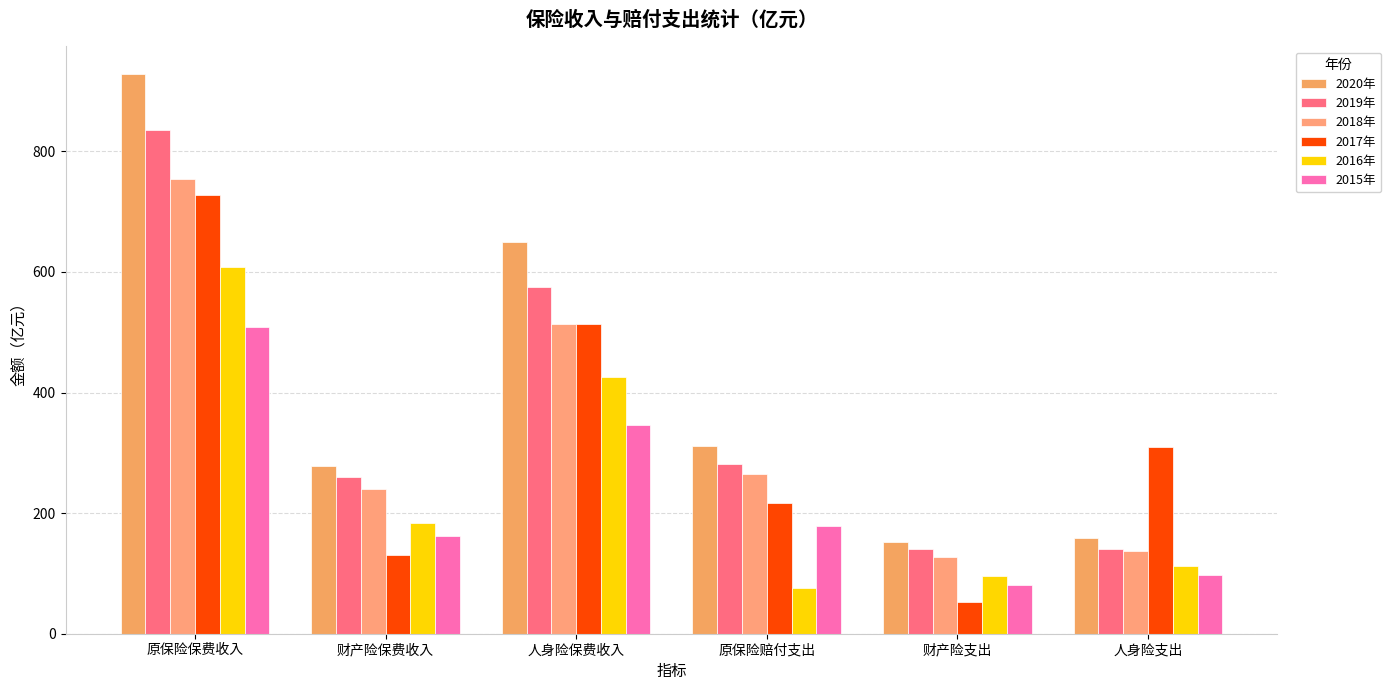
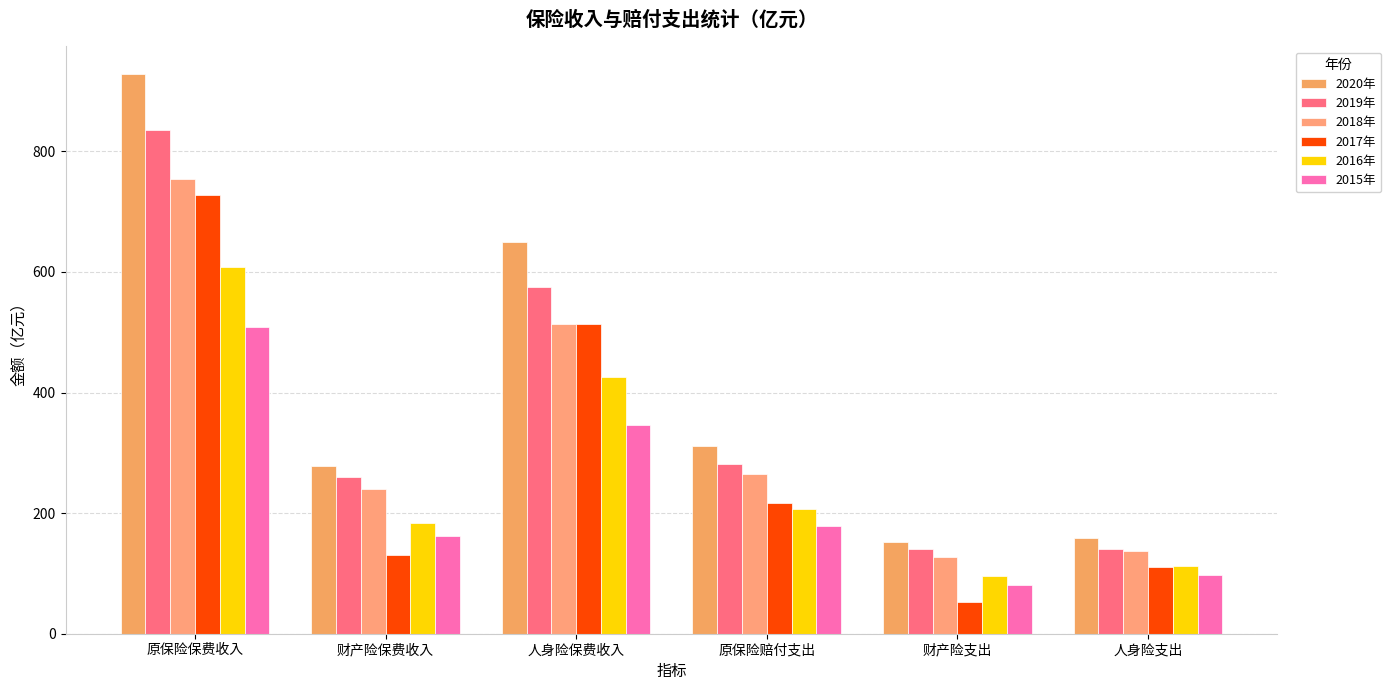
  {
    "2017年": {
      "原保险保费收入": 730,
      "财产险保费收入": 130,
      "人身险保费收入": 510,
      "原保险赔付支出": 220,
      "财产险支出": 50,
-     "人身险支出": 310
+     "人身险支出": 110
    },
    "2016年": {
      "原保险保费收入": 610,
      "财产险保费收入": 180,
      "人身险保费收入": 430,
-     "原保险赔付支出": 80,
+     "原保险赔付支出": 210,
      "财产险支出": 90,
      "人身险支出": 110
    }
  }
